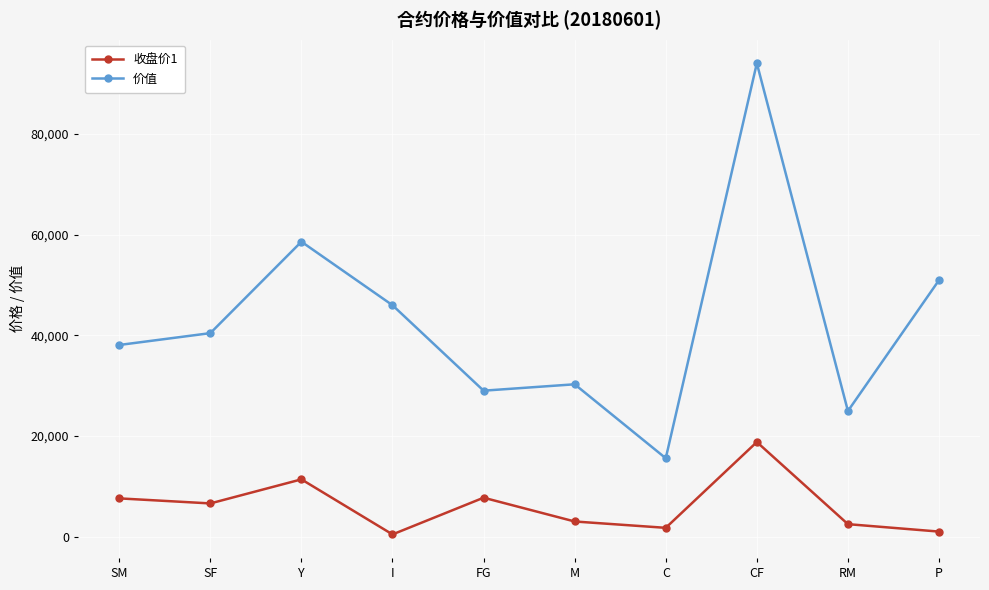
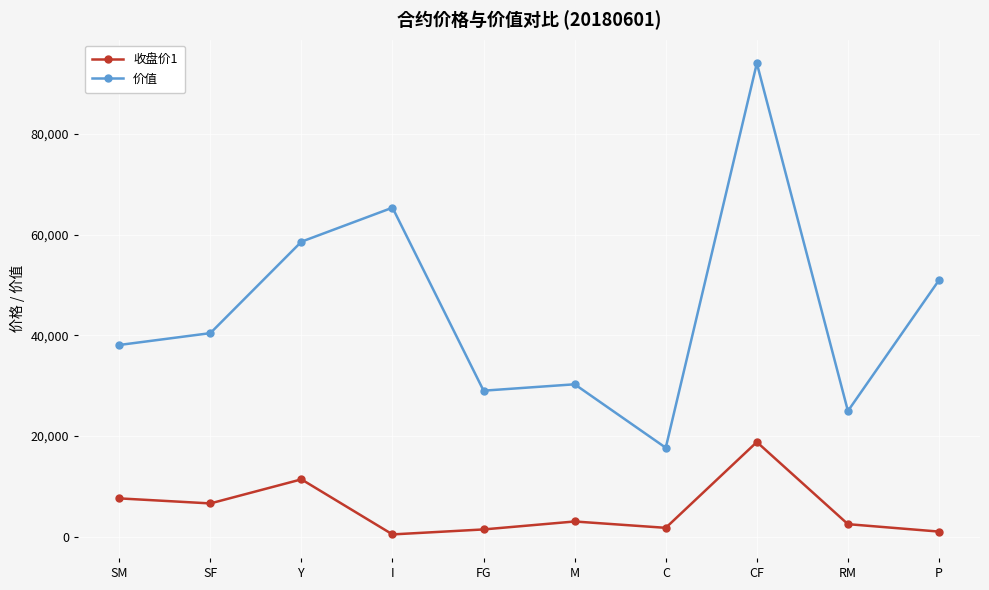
  {
    "收盘价1": {
      "SM": "8,000",
      "SF": "7,000",
      "Y": "11,000",
      "I": "0",
-     "FG": "8,000",
+     "FG": "1,000",
      "M": "3,000",
      "C": "2,000",
      "CF": "19,000",
      "RM": "2,000",
      "P": "1,000"
    },
    "价值": {
      "SM": "38,000",
      "SF": "40,000",
      "Y": "59,000",
-     "I": "46,000",
+     "I": "65,000",
      "FG": "29,000",
      "M": "30,000",
-     "C": "16,000",
+     "C": "18,000",
      "CF": "94,000",
      "RM": "25,000",
      "P": "51,000"
    }
  }
